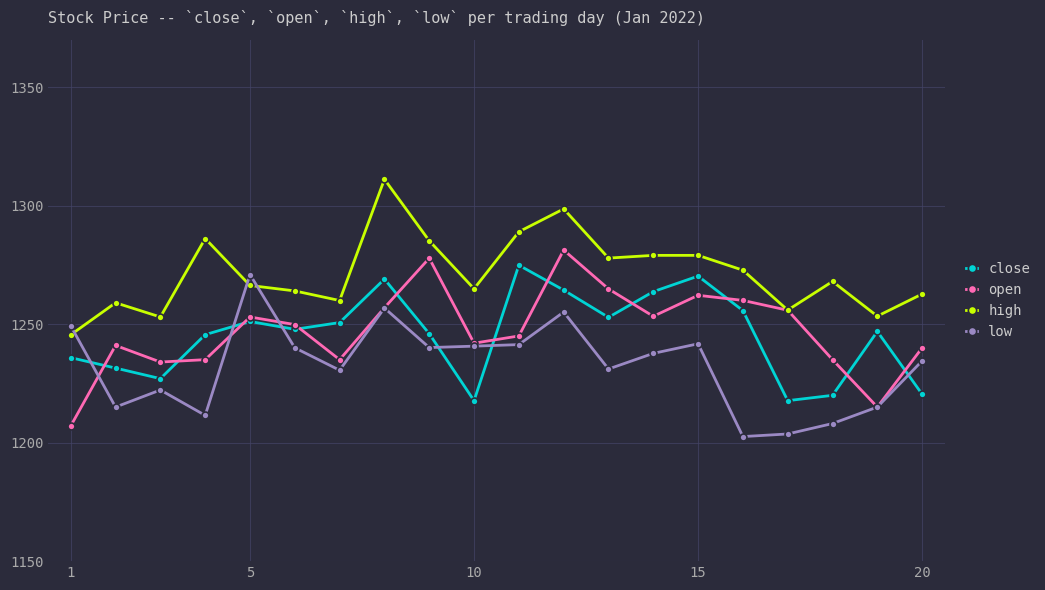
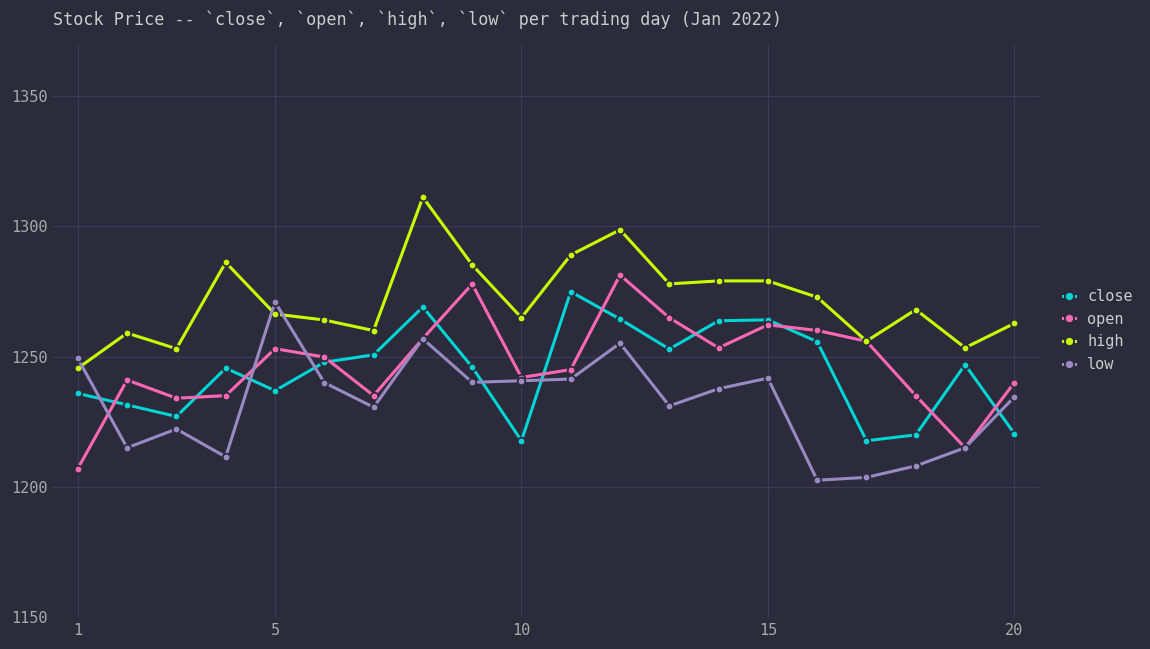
  {
    "close": {
      "1": 1236,
-     "5": 1251,
+     "5": 1237,
      "10": 1218,
-     "15": 1270,
+     "15": 1264,
      "20": 1220
    },
    "open": {
      "1": 1207,
      "5": 1253,
      "10": 1242,
      "15": 1262,
      "20": 1240
    },
    "high": {
      "1": 1246,
      "5": 1266,
      "10": 1265,
      "15": 1279,
      "20": 1263
    },
    "low": {
      "1": 1249,
      "5": 1271,
      "10": 1241,
      "15": 1242,
      "20": 1235
    }
  }
